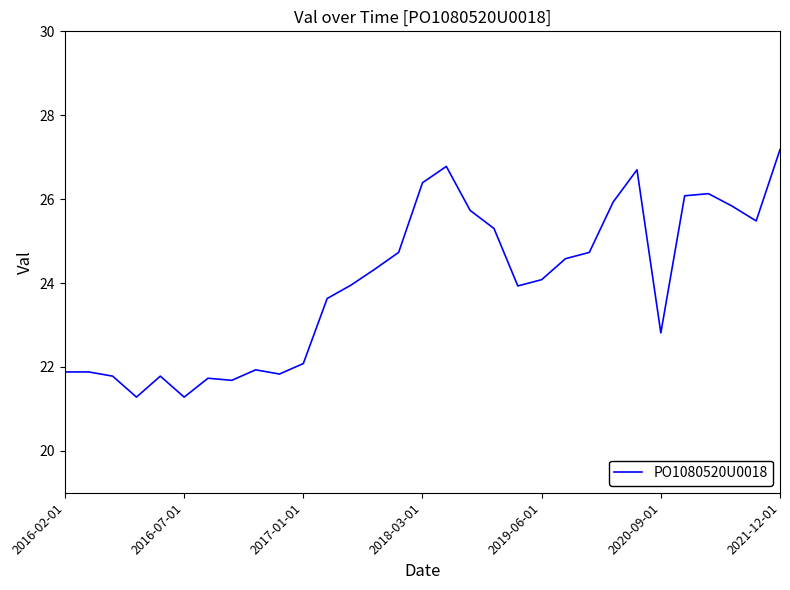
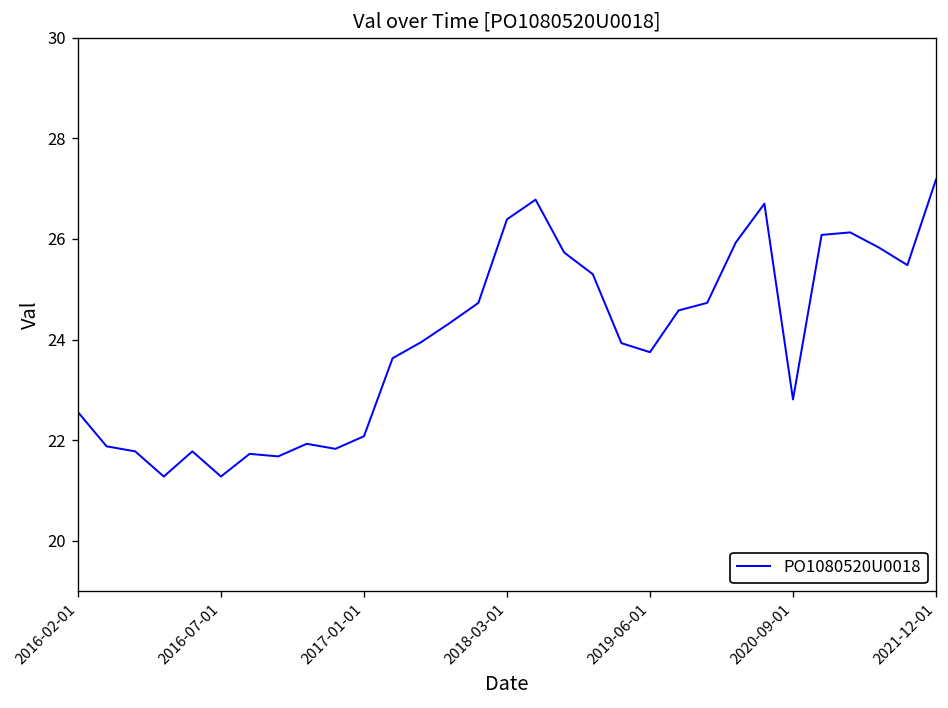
  {
-   "2016-02-01": 21.9,
+   "2016-02-01": 22.6,
    "2016-07-01": 21.3,
    "2017-01-01": 22.1,
    "2018-03-01": 26.4,
-   "2019-06-01": 24.1,
+   "2019-06-01": 23.8,
    "2020-09-01": 22.8,
    "2021-12-01": 27.2
  }
